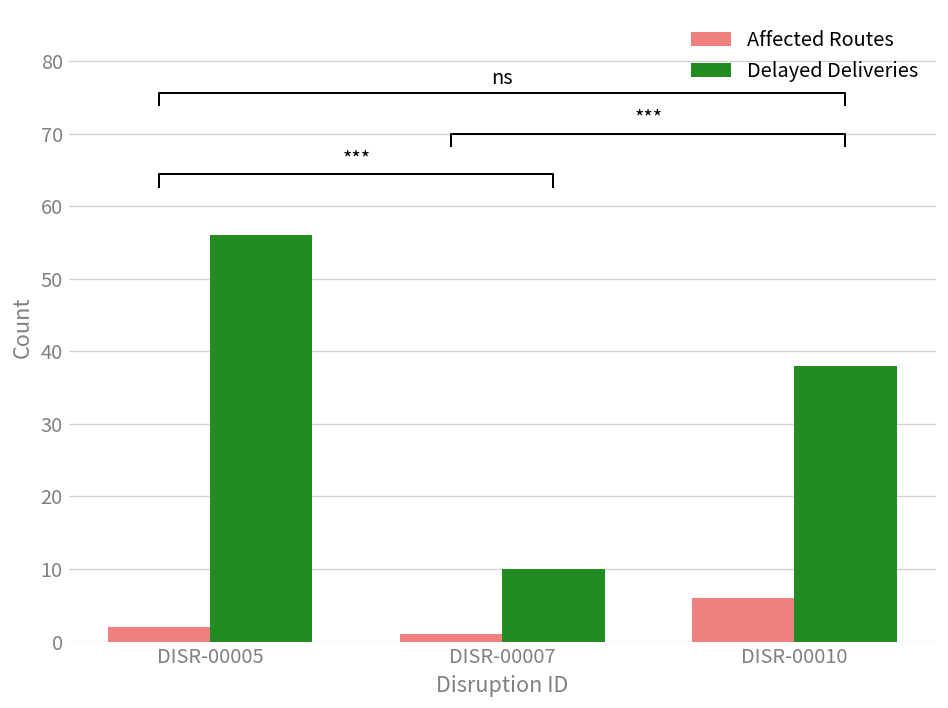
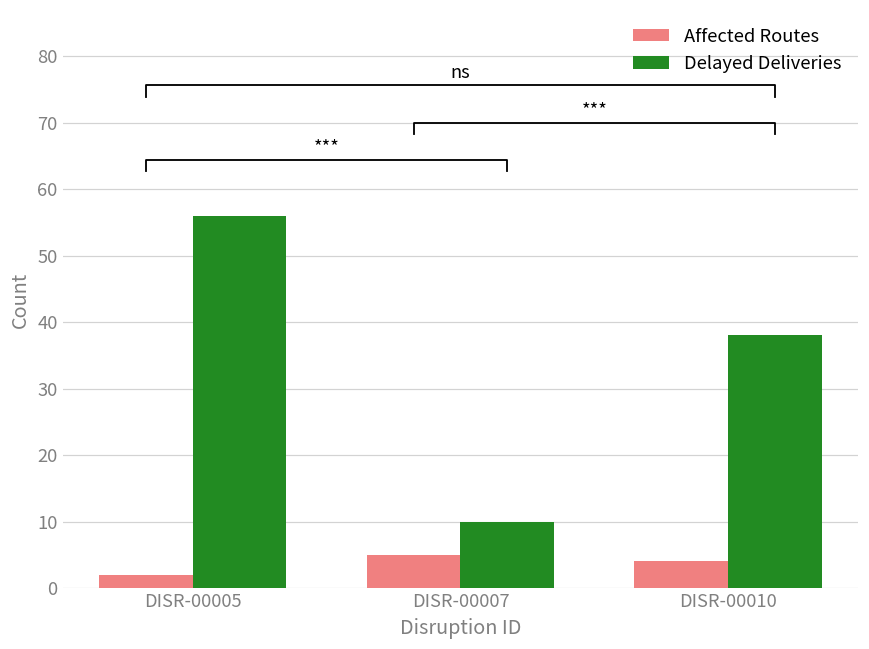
  {
    "Affected Routes": {
      "DISR-00005": 2,
-     "DISR-00007": 1,
-     "DISR-00010": 6
+     "DISR-00007": 5,
+     "DISR-00010": 4
    },
    "Delayed Deliveries": {
      "DISR-00005": 56,
      "DISR-00007": 10,
      "DISR-00010": 38
    }
  }
